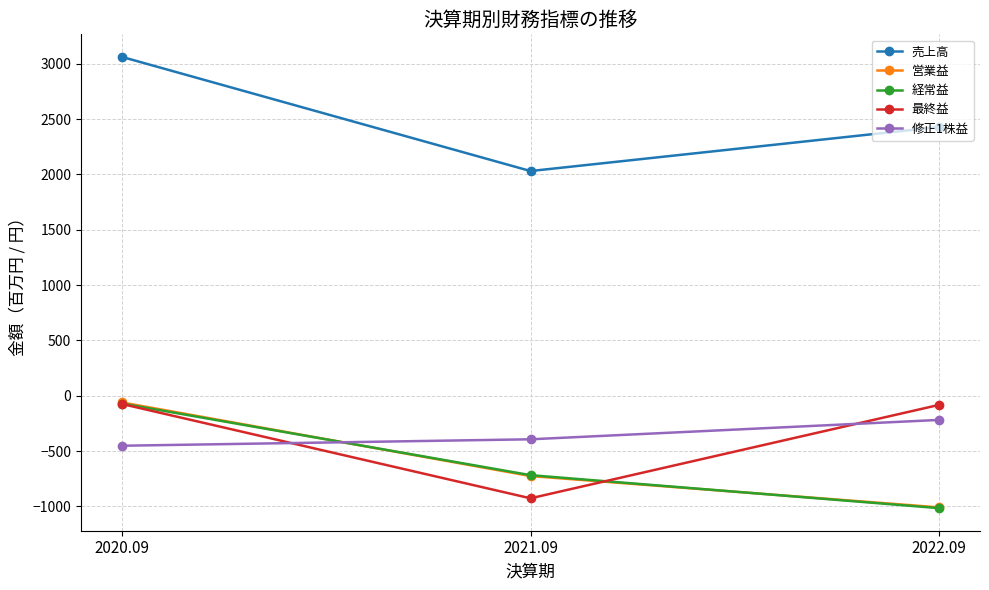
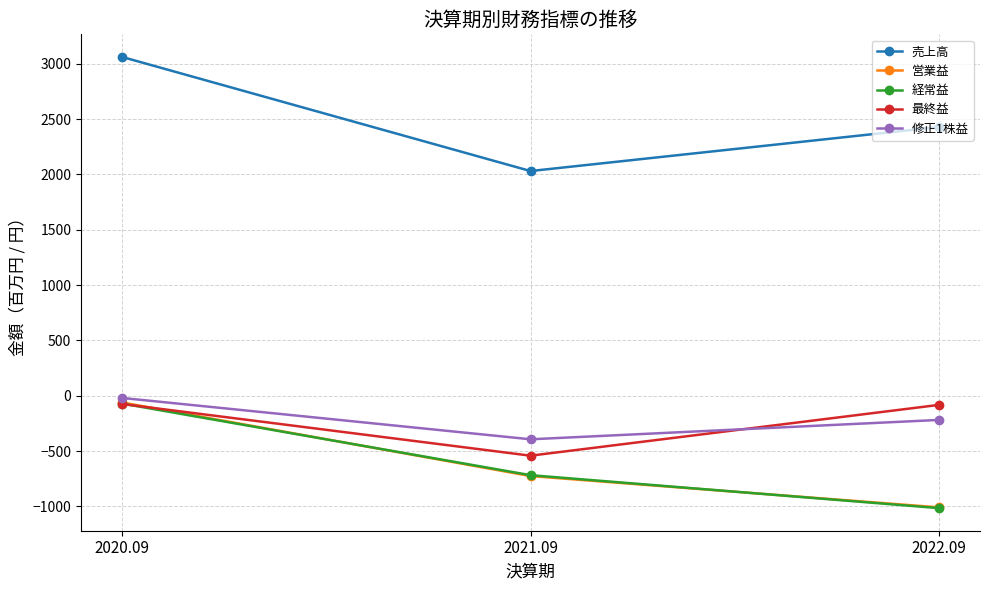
  {
    "売上高": {
      "2020.09": 3060,
      "2021.09": 2030
    },
    "最終益": {
-     "2021.09": -930,
+     "2021.09": -540,
      "2022.09": -80
    },
    "修正1株益": {
-     "2020.09": -450,
+     "2020.09": -20,
      "2021.09": -390,
      "2022.09": -220
    }
  }
